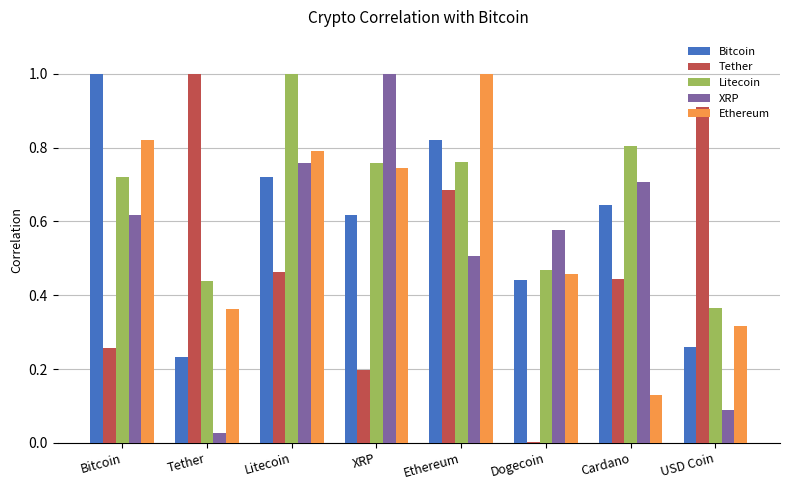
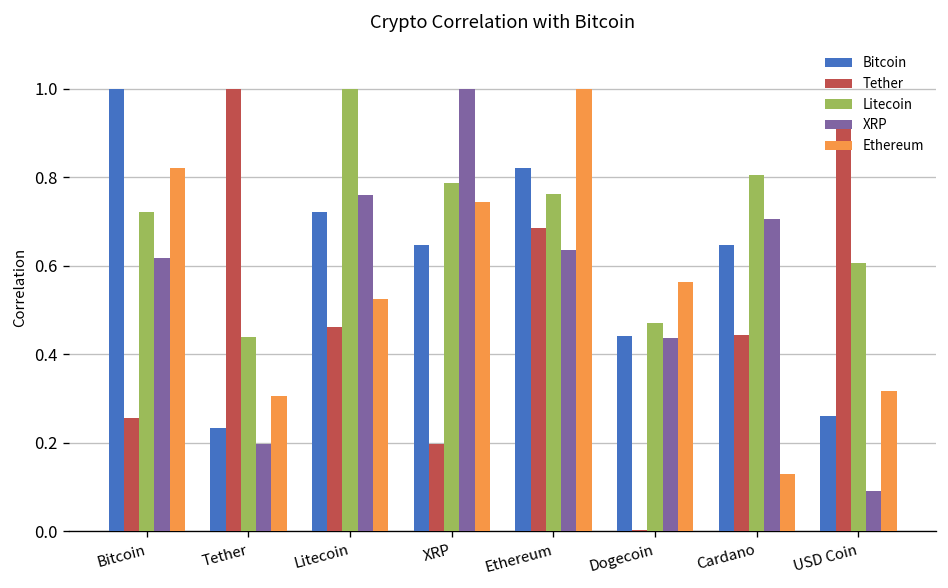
  {
    "Bitcoin": {
      "Bitcoin": 1.00,
      "Tether": 0.23,
      "Litecoin": 0.72,
-     "XRP": 0.62,
+     "XRP": 0.65,
      "Ethereum": 0.82,
      "Dogecoin": 0.44,
      "Cardano": 0.65,
      "USD Coin": 0.26
    },
    "Tether": {
      "Bitcoin": 0.26,
      "Tether": 1.00,
      "Litecoin": 0.46,
      "XRP": 0.20,
      "Ethereum": 0.69,
      "Cardano": 0.44,
      "USD Coin": 0.91
    },
    "Litecoin": {
      "Bitcoin": 0.72,
      "Tether": 0.44,
      "Litecoin": 1.00,
-     "XRP": 0.76,
+     "XRP": 0.79,
      "Ethereum": 0.76,
      "Dogecoin": 0.47,
      "Cardano": 0.81,
-     "USD Coin": 0.37
+     "USD Coin": 0.61
    },
    "XRP": {
      "Bitcoin": 0.62,
-     "Tether": 0.03,
+     "Tether": 0.20,
      "Litecoin": 0.76,
      "XRP": 1.00,
-     "Ethereum": 0.51,
-     "Dogecoin": 0.58,
+     "Ethereum": 0.63,
+     "Dogecoin": 0.44,
      "Cardano": 0.71,
      "USD Coin": 0.09
    },
    "Ethereum": {
      "Bitcoin": 0.82,
-     "Tether": 0.36,
-     "Litecoin": 0.79,
+     "Tether": 0.31,
+     "Litecoin": 0.53,
      "XRP": 0.74,
      "Ethereum": 1.00,
-     "Dogecoin": 0.46,
+     "Dogecoin": 0.56,
      "Cardano": 0.13,
      "USD Coin": 0.32
    }
  }
